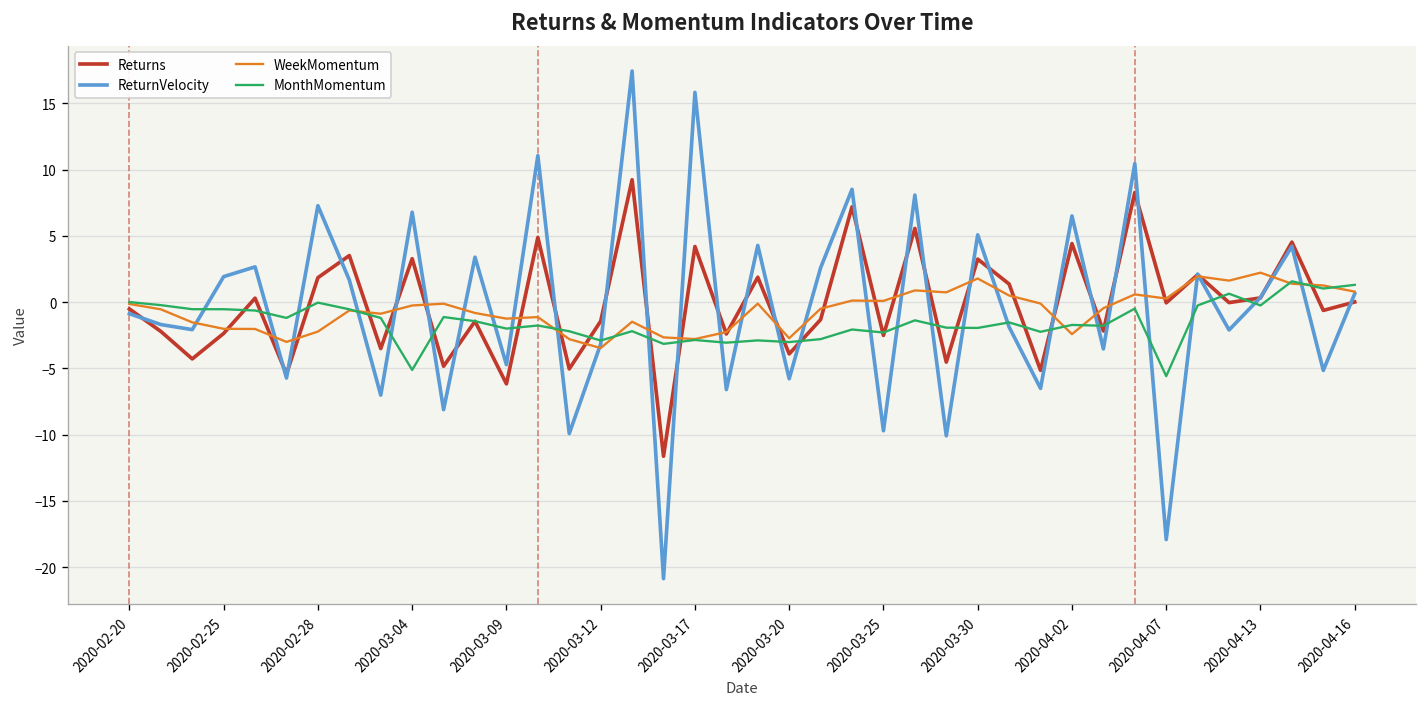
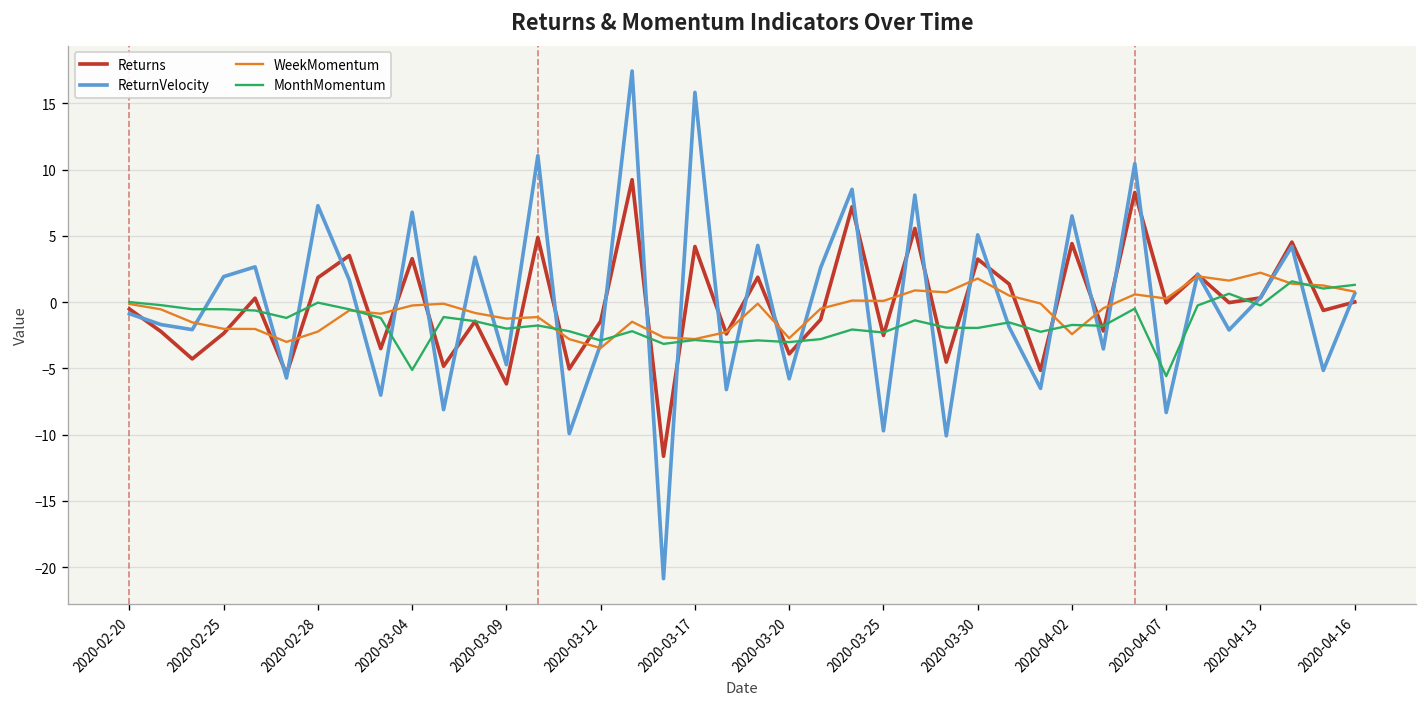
  {
    "Returns": {
      "2020-02-20": -0.5,
      "2020-02-25": -2.4,
      "2020-02-28": 1.8,
      "2020-03-04": 3.3,
      "2020-03-09": -6.2,
      "2020-03-12": -1.4,
      "2020-03-17": 4.2,
      "2020-03-20": -3.9,
      "2020-03-30": 3.2,
      "2020-04-02": 4.4,
      "2020-04-07": -0.1,
      "2020-04-16": 0.0
    },
    "ReturnVelocity": {
      "2020-02-20": -0.9,
      "2020-02-25": 1.9,
      "2020-02-28": 7.3,
      "2020-03-04": 6.8,
      "2020-03-09": -4.7,
      "2020-03-12": -3.2,
      "2020-03-17": 15.8,
      "2020-03-20": -5.8,
      "2020-03-25": -9.7,
      "2020-03-30": 5.1,
      "2020-04-02": 6.5,
-     "2020-04-07": -17.9
+     "2020-04-07": -8.3
    },
    "WeekMomentum": {
      "2020-02-25": -2.0,
      "2020-02-28": -2.2,
      "2020-03-04": -0.3,
      "2020-03-09": -1.2,
      "2020-03-12": -3.5,
      "2020-03-20": -2.7,
      "2020-03-25": 0.1,
      "2020-03-30": 1.8,
      "2020-04-02": -2.4,
      "2020-04-07": 0.3,
      "2020-04-13": 2.2
    },
    "MonthMomentum": {
      "2020-02-25": -0.5,
      "2020-02-28": 0.0,
      "2020-03-04": -5.1,
      "2020-03-09": -2.0,
      "2020-03-12": -2.9,
      "2020-03-20": -3.0,
      "2020-03-30": -1.9,
      "2020-04-02": -1.7,
      "2020-04-07": -5.6,
      "2020-04-13": -0.3,
      "2020-04-16": 1.3
    }
  }
